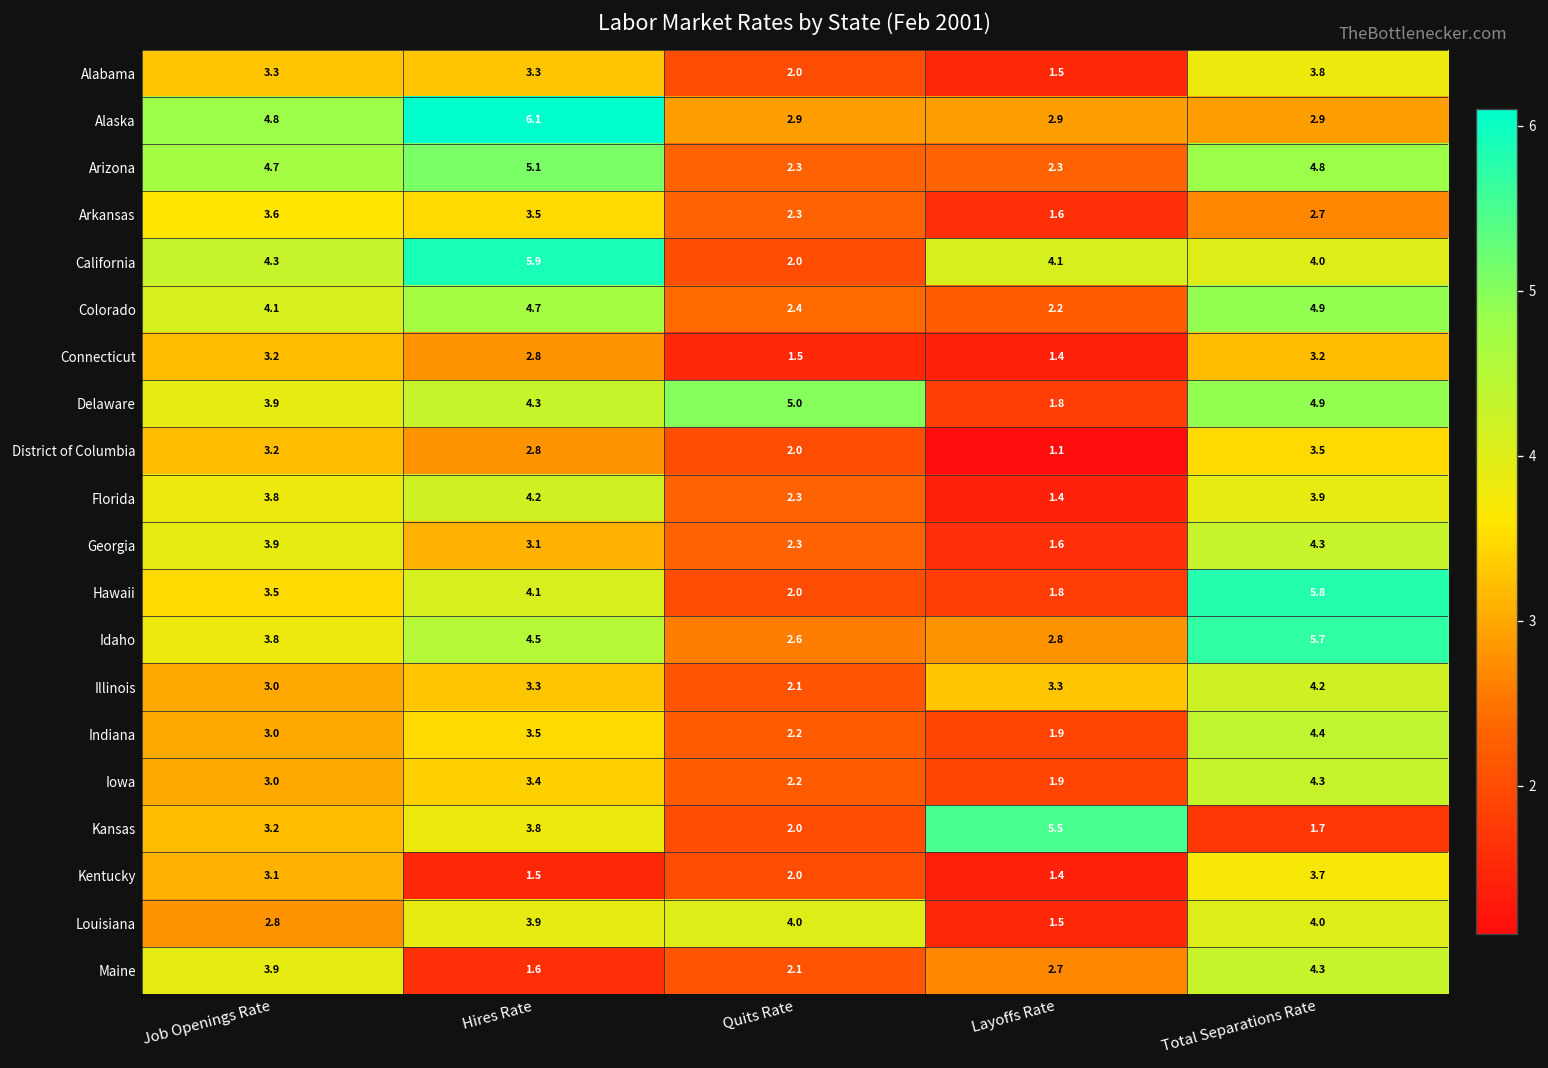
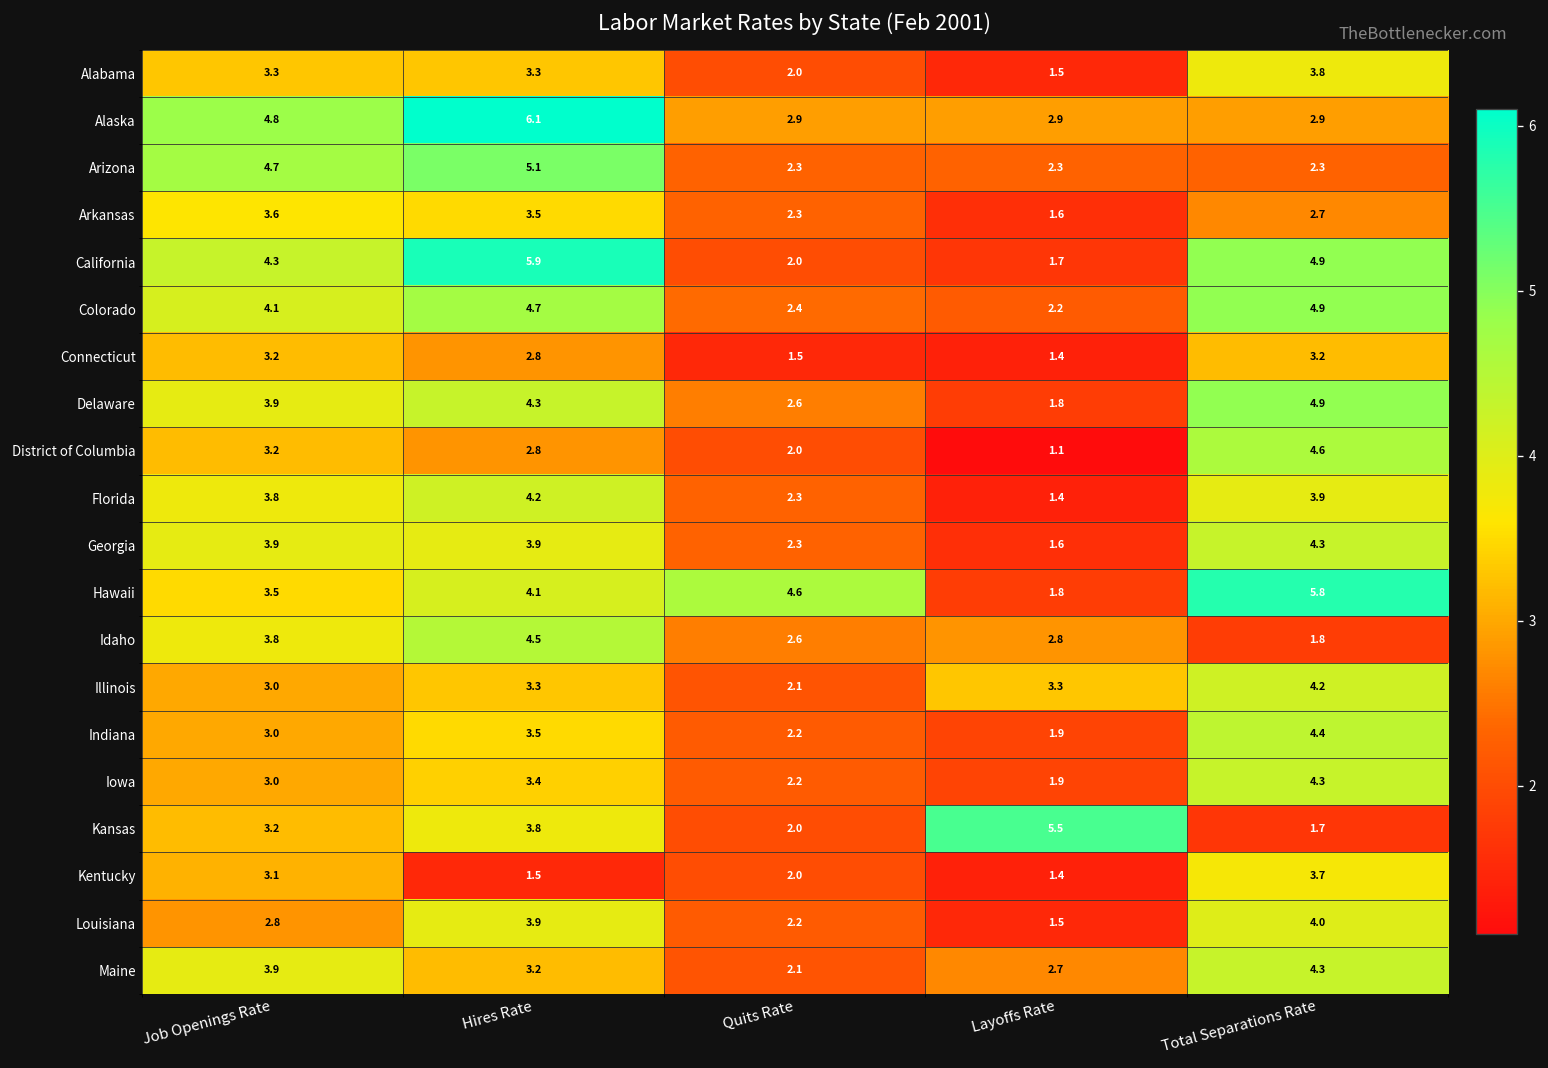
  {
    "Alabama": {
      "Job Openings Rate": 3.3,
      "Hires Rate": 3.3,
      "Quits Rate": 2.0,
      "Layoffs Rate": 1.5,
      "Total Separations Rate": 3.8
    },
    "Alaska": {
      "Job Openings Rate": 4.8,
      "Hires Rate": 6.1,
      "Quits Rate": 2.9,
      "Layoffs Rate": 2.9,
      "Total Separations Rate": 2.9
    },
    "Arizona": {
      "Job Openings Rate": 4.7,
      "Hires Rate": 5.1,
      "Quits Rate": 2.3,
      "Layoffs Rate": 2.3,
-     "Total Separations Rate": 4.8
+     "Total Separations Rate": 2.3
    },
    "Arkansas": {
      "Job Openings Rate": 3.6,
      "Hires Rate": 3.5,
      "Quits Rate": 2.3,
      "Layoffs Rate": 1.6,
      "Total Separations Rate": 2.7
    },
    "California": {
      "Job Openings Rate": 4.3,
      "Hires Rate": 5.9,
      "Quits Rate": 2.0,
-     "Layoffs Rate": 4.1,
-     "Total Separations Rate": 4.0
+     "Layoffs Rate": 1.7,
+     "Total Separations Rate": 4.9
    },
    "Colorado": {
      "Job Openings Rate": 4.1,
      "Hires Rate": 4.7,
      "Quits Rate": 2.4,
      "Layoffs Rate": 2.2,
      "Total Separations Rate": 4.9
    },
    "Connecticut": {
      "Job Openings Rate": 3.2,
      "Hires Rate": 2.8,
      "Quits Rate": 1.5,
      "Layoffs Rate": 1.4,
      "Total Separations Rate": 3.2
    },
    "Delaware": {
      "Job Openings Rate": 3.9,
      "Hires Rate": 4.3,
-     "Quits Rate": 5.0,
+     "Quits Rate": 2.6,
      "Layoffs Rate": 1.8,
      "Total Separations Rate": 4.9
    },
    "District of Columbia": {
      "Job Openings Rate": 3.2,
      "Hires Rate": 2.8,
      "Quits Rate": 2.0,
      "Layoffs Rate": 1.1,
-     "Total Separations Rate": 3.5
+     "Total Separations Rate": 4.6
    },
    "Florida": {
      "Job Openings Rate": 3.8,
      "Hires Rate": 4.2,
      "Quits Rate": 2.3,
      "Layoffs Rate": 1.4,
      "Total Separations Rate": 3.9
    },
    "Georgia": {
      "Job Openings Rate": 3.9,
-     "Hires Rate": 3.1,
+     "Hires Rate": 3.9,
      "Quits Rate": 2.3,
      "Layoffs Rate": 1.6,
      "Total Separations Rate": 4.3
    },
    "Hawaii": {
      "Job Openings Rate": 3.5,
      "Hires Rate": 4.1,
-     "Quits Rate": 2.0,
+     "Quits Rate": 4.6,
      "Layoffs Rate": 1.8,
      "Total Separations Rate": 5.8
    },
    "Idaho": {
      "Job Openings Rate": 3.8,
      "Hires Rate": 4.5,
      "Quits Rate": 2.6,
      "Layoffs Rate": 2.8,
-     "Total Separations Rate": 5.7
+     "Total Separations Rate": 1.8
    },
    "Illinois": {
      "Job Openings Rate": 3.0,
      "Hires Rate": 3.3,
      "Quits Rate": 2.1,
      "Layoffs Rate": 3.3,
      "Total Separations Rate": 4.2
    },
    "Indiana": {
      "Job Openings Rate": 3.0,
      "Hires Rate": 3.5,
      "Quits Rate": 2.2,
      "Layoffs Rate": 1.9,
      "Total Separations Rate": 4.4
    },
    "Iowa": {
      "Job Openings Rate": 3.0,
      "Hires Rate": 3.4,
      "Quits Rate": 2.2,
      "Layoffs Rate": 1.9,
      "Total Separations Rate": 4.3
    },
    "Kansas": {
      "Job Openings Rate": 3.2,
      "Hires Rate": 3.8,
      "Quits Rate": 2.0,
      "Layoffs Rate": 5.5,
      "Total Separations Rate": 1.7
    },
    "Kentucky": {
      "Job Openings Rate": 3.1,
      "Hires Rate": 1.5,
      "Quits Rate": 2.0,
      "Layoffs Rate": 1.4,
      "Total Separations Rate": 3.7
    },
    "Louisiana": {
      "Job Openings Rate": 2.8,
      "Hires Rate": 3.9,
-     "Quits Rate": 4.0,
+     "Quits Rate": 2.2,
      "Layoffs Rate": 1.5,
      "Total Separations Rate": 4.0
    },
    "Maine": {
      "Job Openings Rate": 3.9,
-     "Hires Rate": 1.6,
+     "Hires Rate": 3.2,
      "Quits Rate": 2.1,
      "Layoffs Rate": 2.7,
      "Total Separations Rate": 4.3
    }
  }
